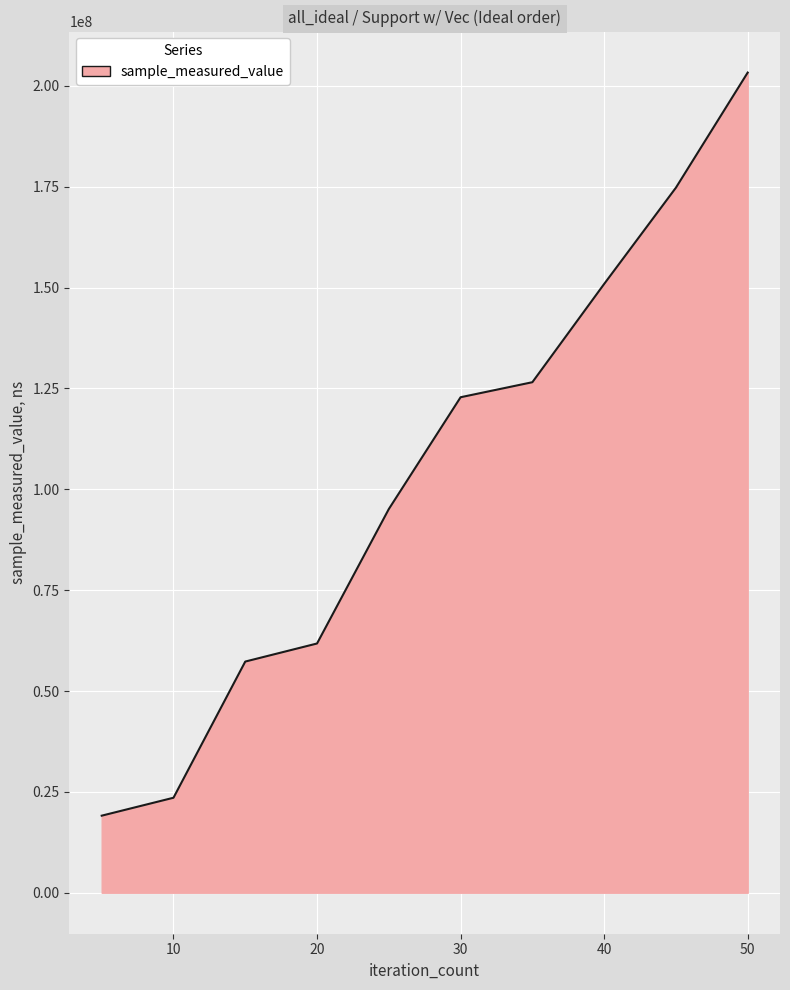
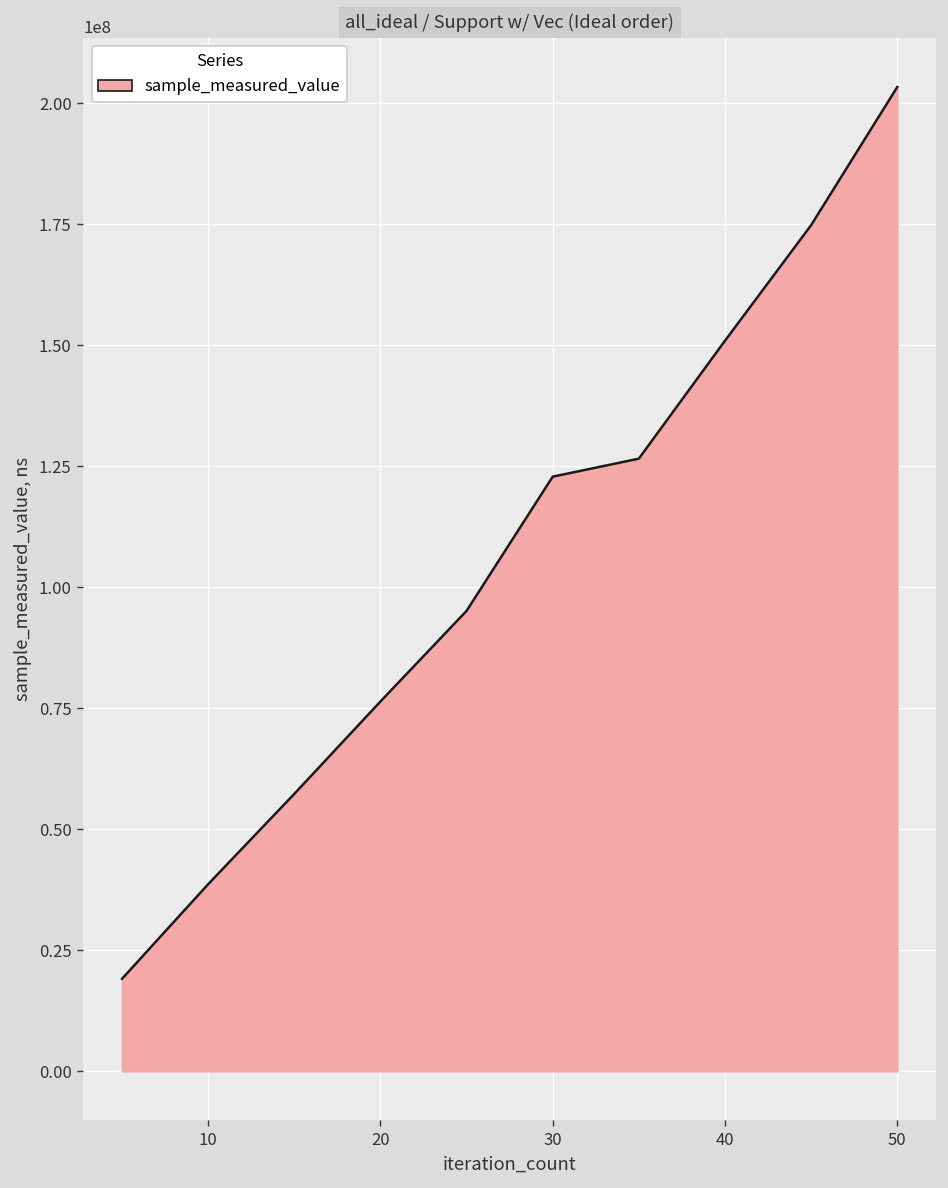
  {
-   "10": 24000000,
-   "20": 62000000,
+   "10": 39000000,
+   "20": 76000000,
    "30": 123000000,
    "40": 151000000,
    "50": 203000000
  }
